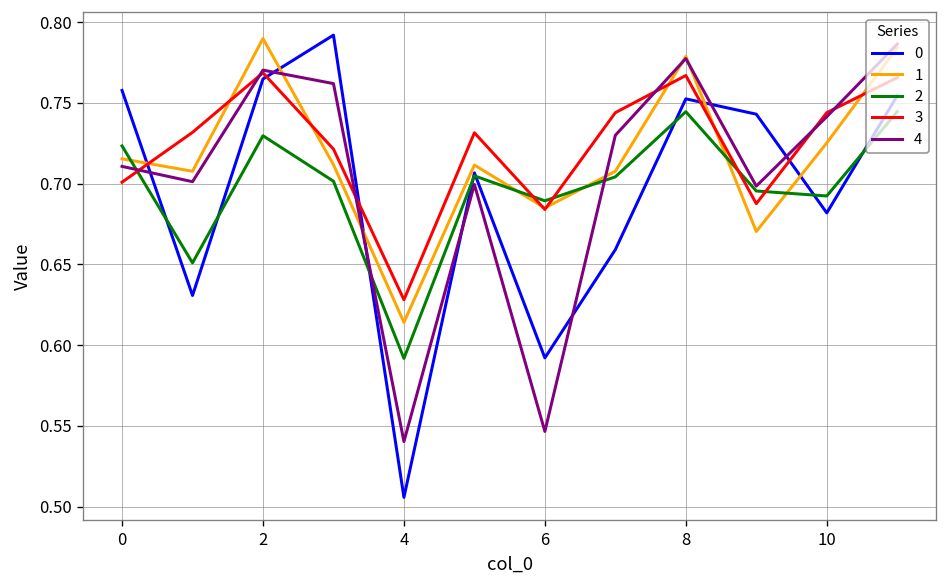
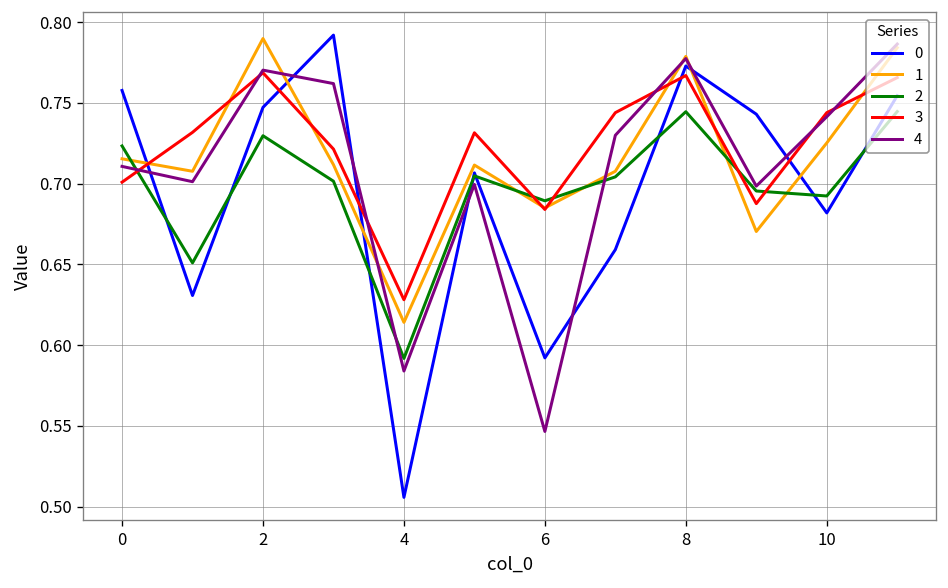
  {
    "0": {
      "0": 0.758,
-     "2": 0.765,
+     "2": 0.747,
      "4": 0.506,
      "6": 0.592,
-     "8": 0.752,
+     "8": 0.773,
      "10": 0.682
    },
    "1": {
      "0": 0.715,
      "2": 0.790,
      "4": 0.614,
      "10": 0.725
    },
    "2": {
      "0": 0.723,
      "2": 0.730,
      "4": 0.592,
      "6": 0.689,
      "8": 0.744,
      "10": 0.692
    },
    "3": {
      "0": 0.701,
      "4": 0.628,
      "8": 0.767,
      "10": 0.744
    },
    "4": {
      "0": 0.711,
-     "4": 0.540,
+     "4": 0.584,
      "6": 0.546,
      "10": 0.741
    }
  }
